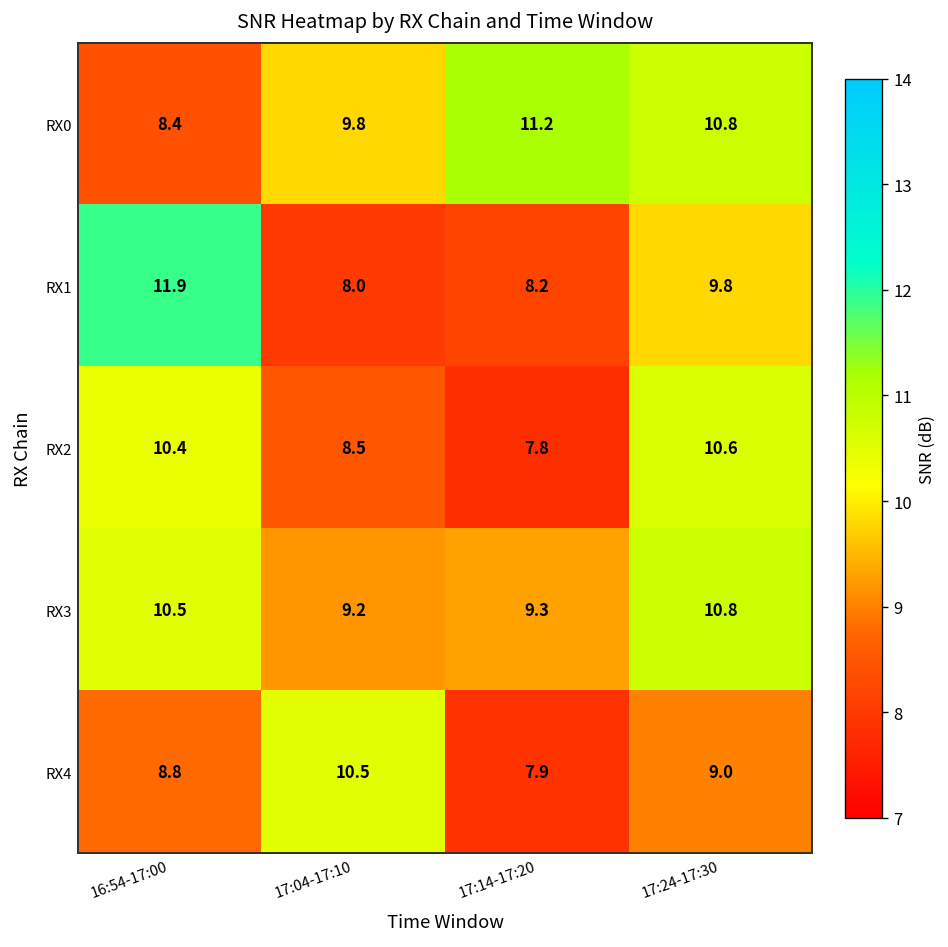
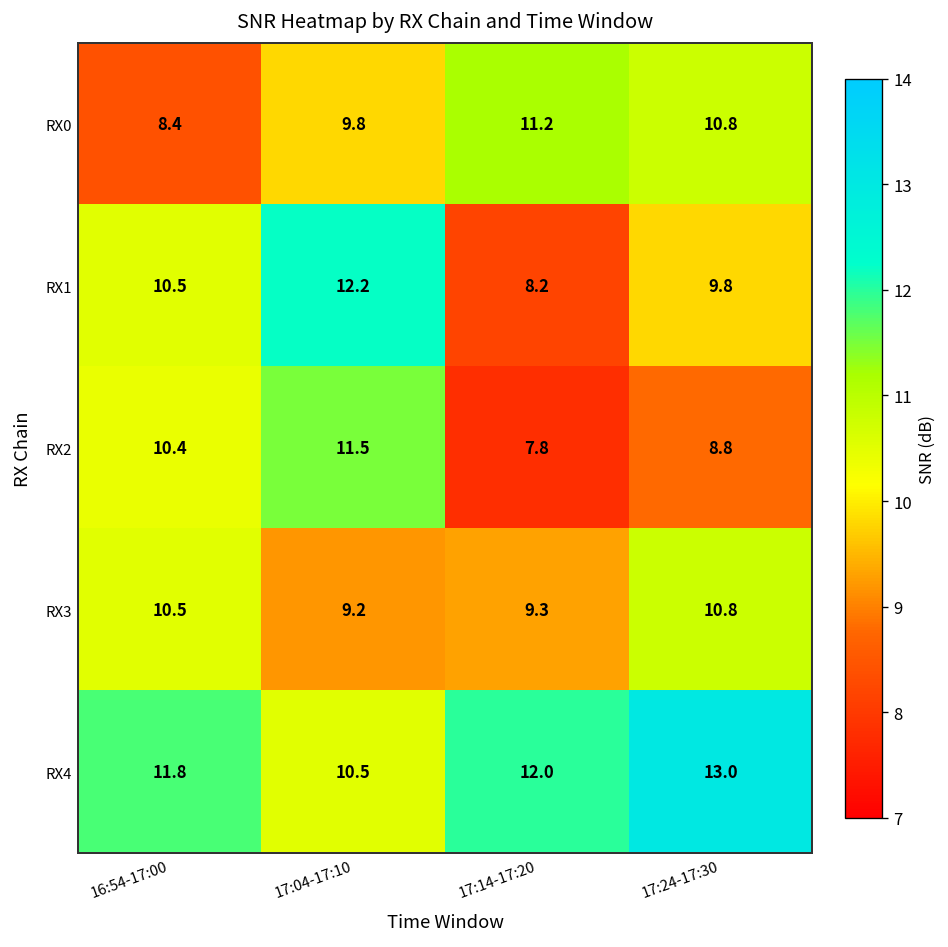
  {
    "RX0": {
      "16:54-17:00": 8.4,
      "17:04-17:10": 9.8,
      "17:14-17:20": 11.2,
      "17:24-17:30": 10.8
    },
    "RX1": {
-     "16:54-17:00": 11.9,
-     "17:04-17:10": 8.0,
+     "16:54-17:00": 10.5,
+     "17:04-17:10": 12.2,
      "17:14-17:20": 8.2,
      "17:24-17:30": 9.8
    },
    "RX2": {
      "16:54-17:00": 10.4,
-     "17:04-17:10": 8.5,
+     "17:04-17:10": 11.5,
      "17:14-17:20": 7.8,
-     "17:24-17:30": 10.6
+     "17:24-17:30": 8.8
    },
    "RX3": {
      "16:54-17:00": 10.5,
      "17:04-17:10": 9.2,
      "17:14-17:20": 9.3,
      "17:24-17:30": 10.8
    },
    "RX4": {
-     "16:54-17:00": 8.8,
+     "16:54-17:00": 11.8,
      "17:04-17:10": 10.5,
-     "17:14-17:20": 7.9,
-     "17:24-17:30": 9.0
+     "17:14-17:20": 12.0,
+     "17:24-17:30": 13.0
    }
  }
